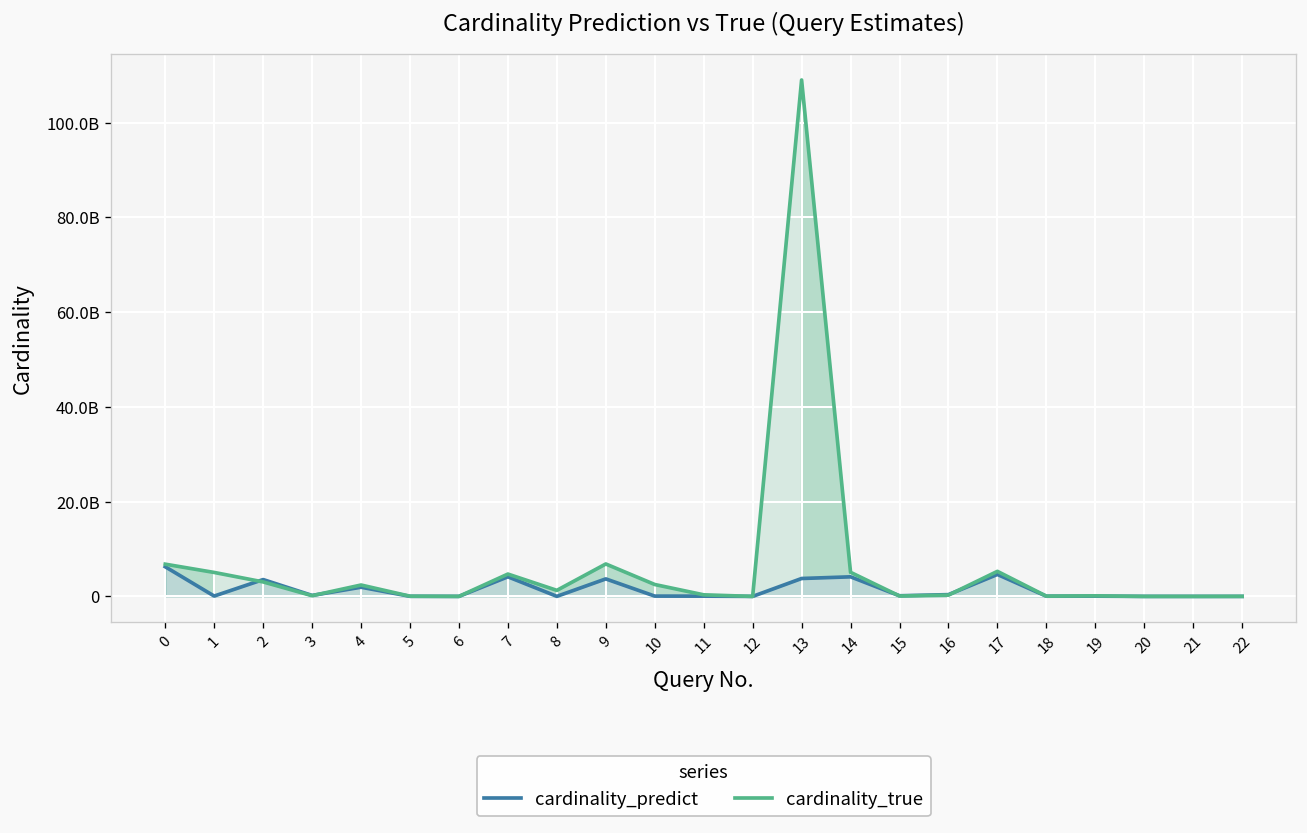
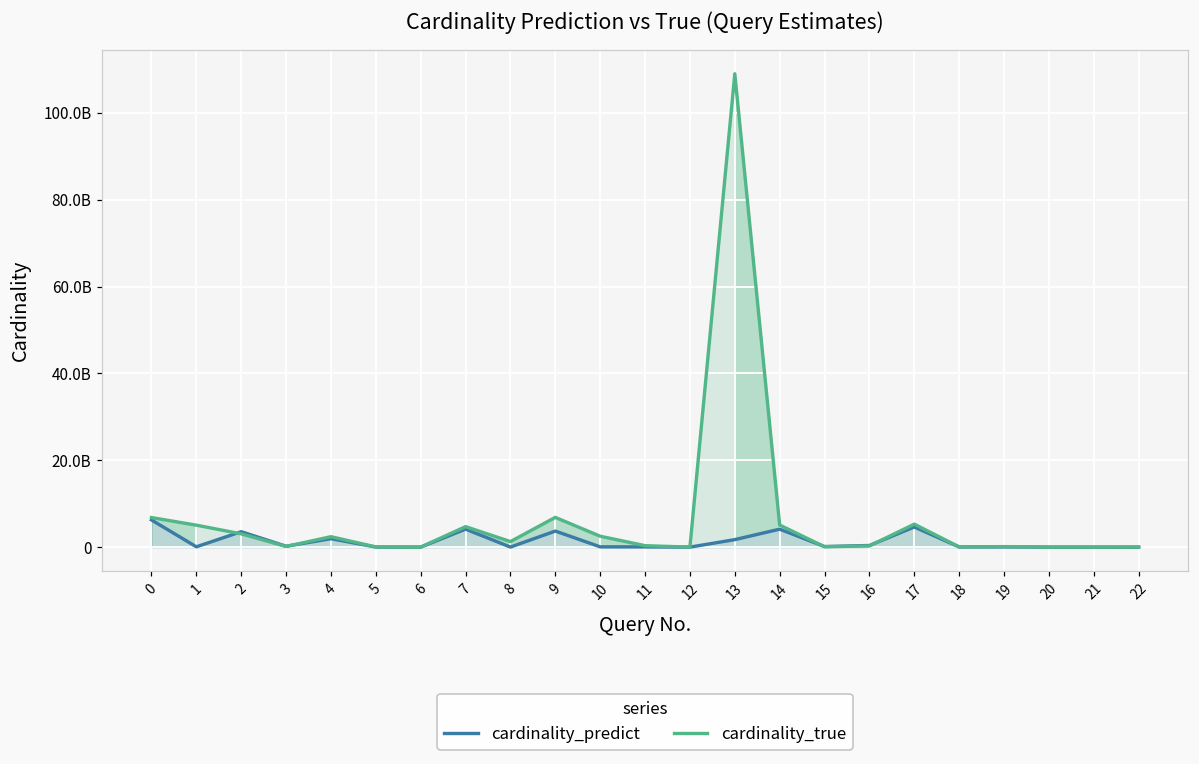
  {
    "cardinality_predict": {
      "1": 0,
      "8": 0,
      "9": 4000000000,
      "10": 0,
-     "13": 4000000000,
+     "13": 2000000000,
      "14": 4000000000,
      "17": 5000000000
    },
    "cardinality_true": {
      "1": 5000000000,
      "8": 1000000000,
      "9": 7000000000,
      "10": 3000000000,
      "13": 109000000000,
      "14": 5000000000,
      "17": 5000000000
    }
  }
